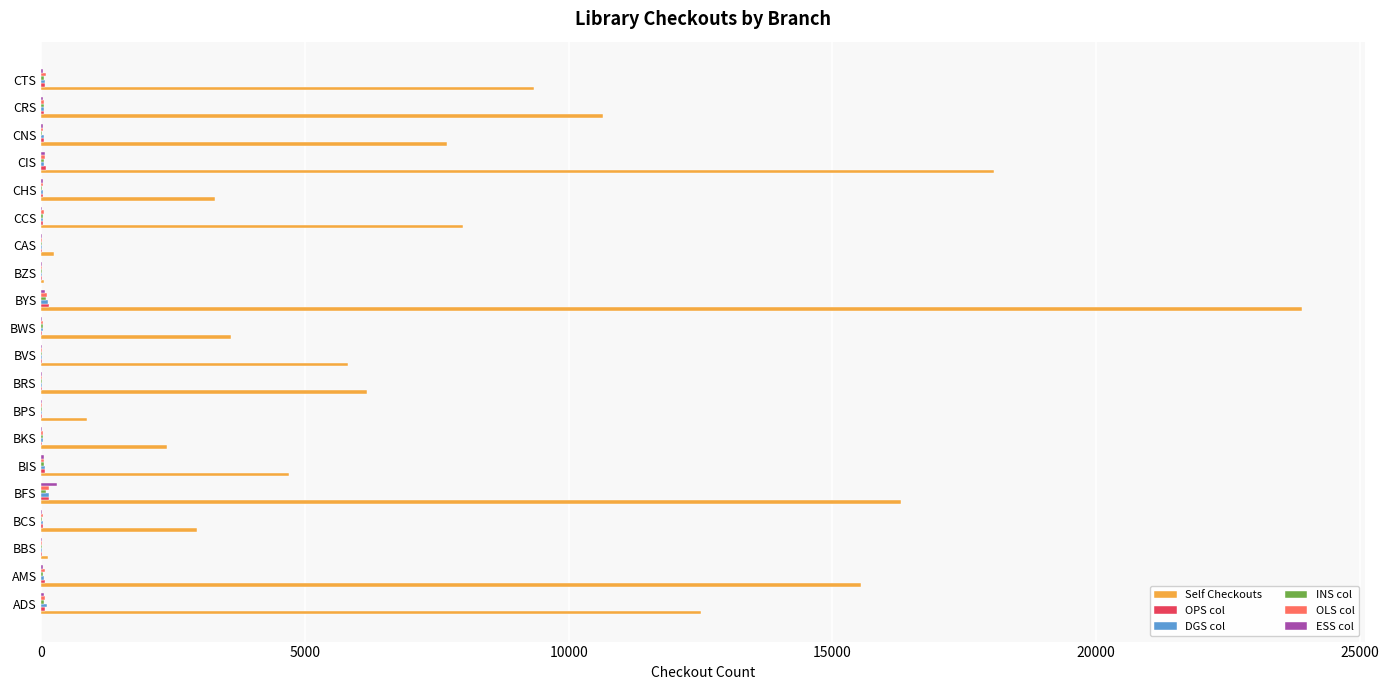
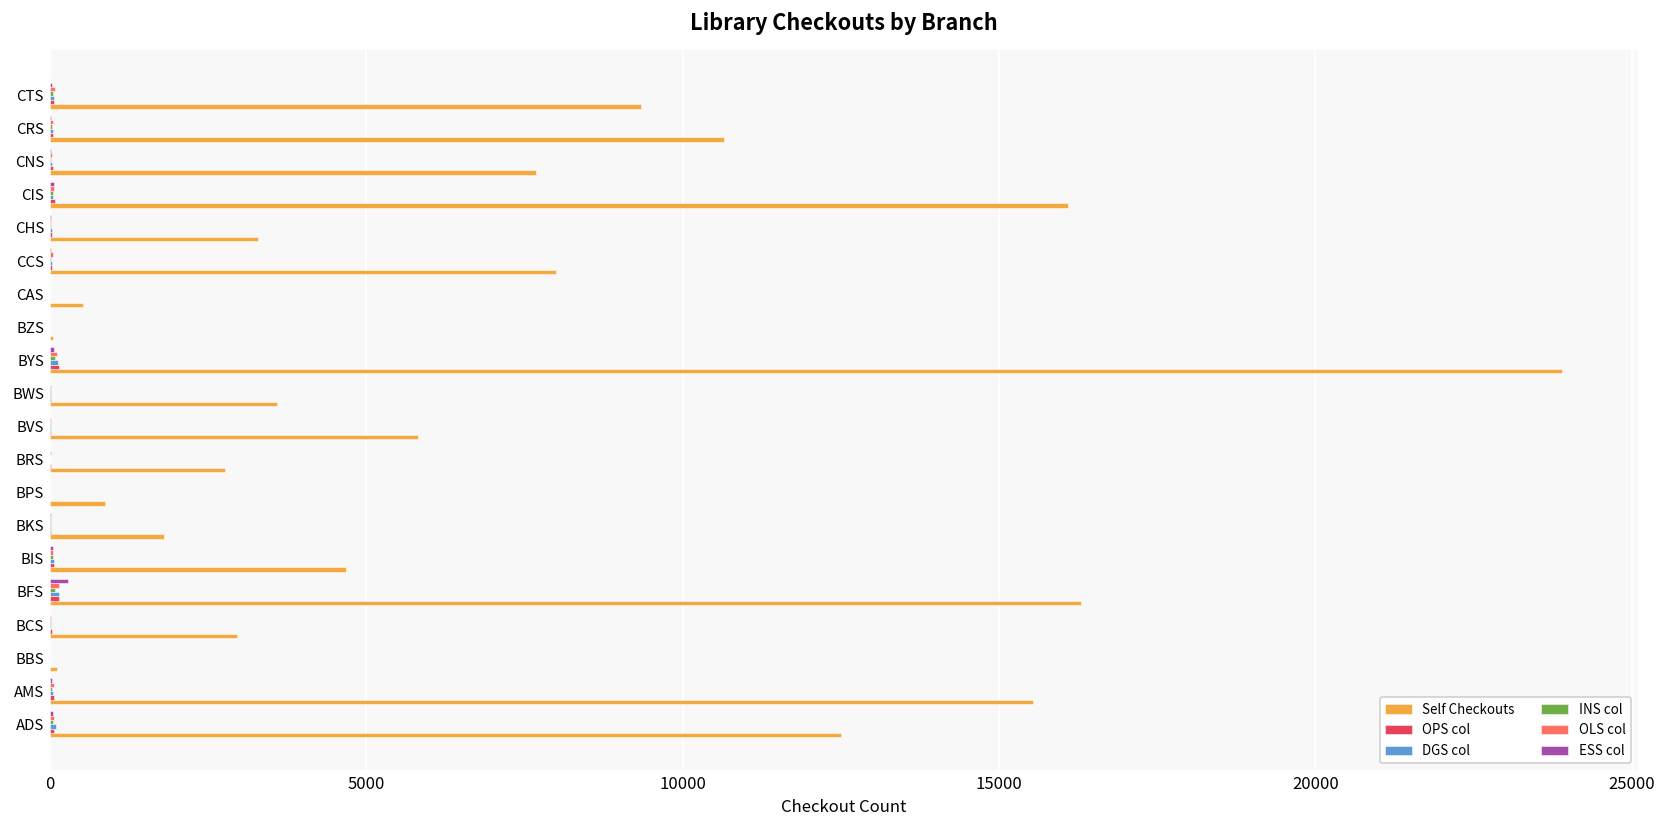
  {
    "Self Checkouts": {
      "CTS": 9300,
      "CRS": 10700,
      "CNS": 7700,
-     "CIS": 18100,
+     "CIS": 16100,
      "CHS": 3300,
      "CCS": 8000,
-     "CAS": 200,
+     "CAS": 500,
      "BZS": 100,
      "BYS": 23900,
      "BWS": 3600,
      "BVS": 5800,
-     "BRS": 6200,
+     "BRS": 2800,
      "BPS": 900,
-     "BKS": 2400,
+     "BKS": 1800,
      "BIS": 4700,
      "BFS": 16300,
      "BCS": 3000,
      "BBS": 100,
      "AMS": 15500,
      "ADS": 12500
    },
    "DGS col": {
      "CTS": 100,
      "CRS": 100,
      "CIS": 100,
      "BYS": 100,
      "BIS": 100,
      "BFS": 100,
      "ADS": 100
    },
    "INS col": {
      "CTS": 0,
      "CIS": 100,
      "BYS": 100,
      "BIS": 100,
      "BFS": 100,
      "ADS": 100
    },
    "ESS col": {
      "CIS": 100,
      "BYS": 100,
      "BFS": 300
    }
  }
